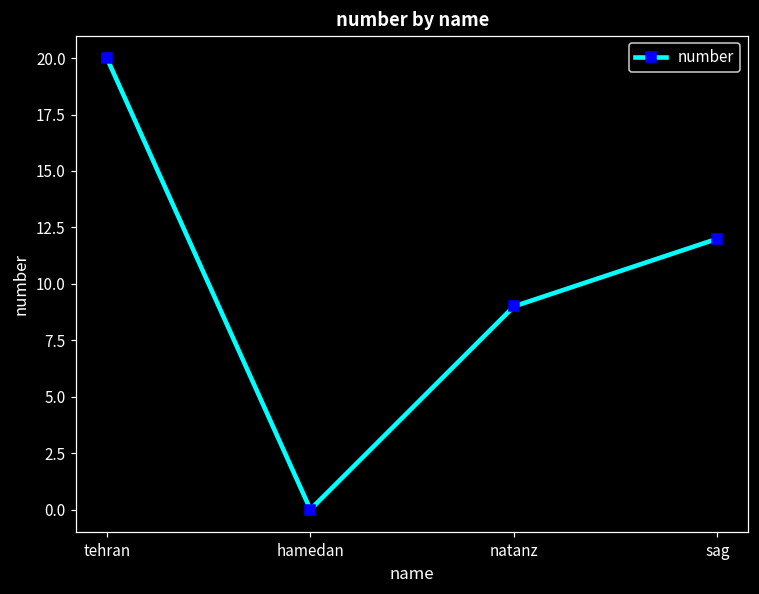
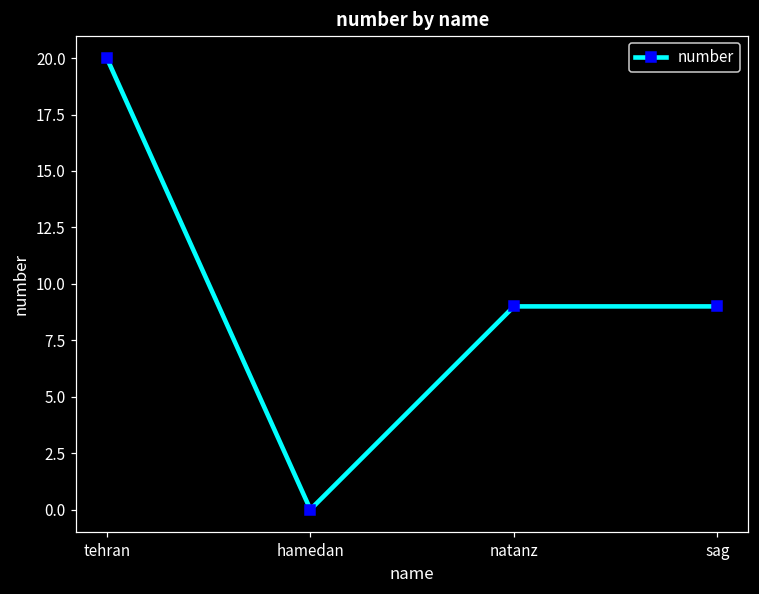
  {
    "tehran": 20,
    "hamedan": 0,
    "natanz": 9,
-   "sag": 12
+   "sag": 9
  }
